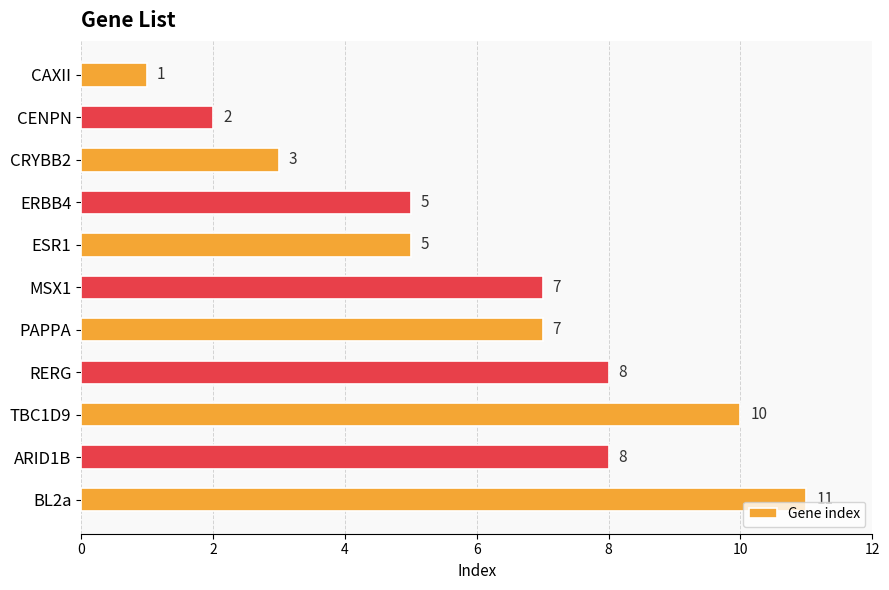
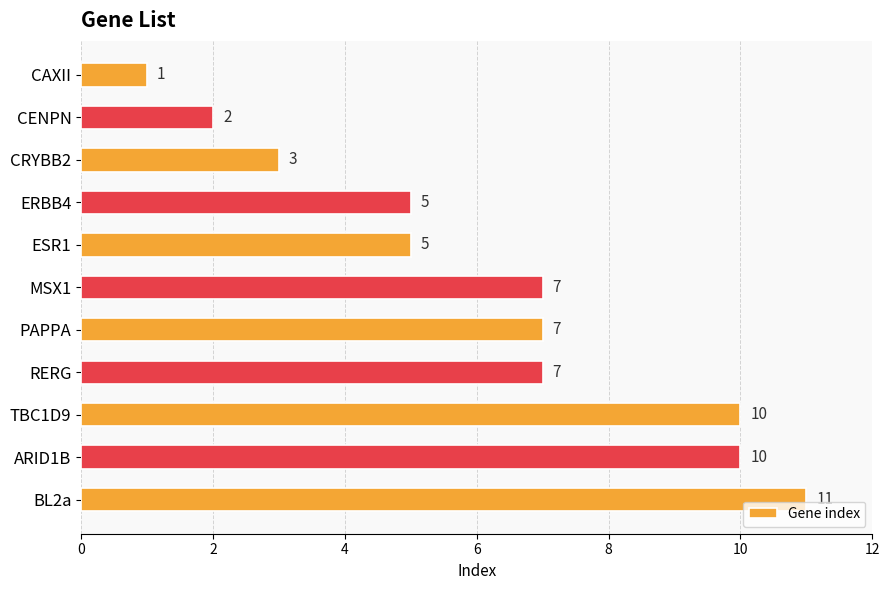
  {
    "CAXII": 1,
    "CENPN": 2,
    "CRYBB2": 3,
    "ERBB4": 5,
    "ESR1": 5,
    "MSX1": 7,
    "PAPPA": 7,
-   "RERG": 8,
+   "RERG": 7,
    "TBC1D9": 10,
-   "ARID1B": 8
+   "ARID1B": 10
  }
